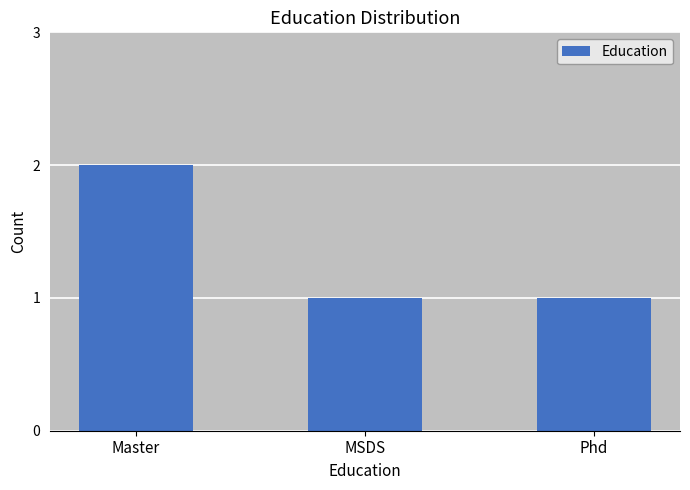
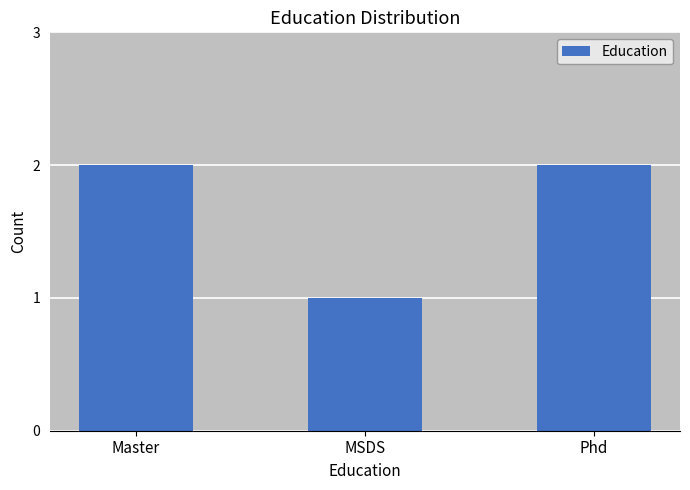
  {
    "Master": 2,
    "MSDS": 1,
-   "Phd": 1
+   "Phd": 2
  }
